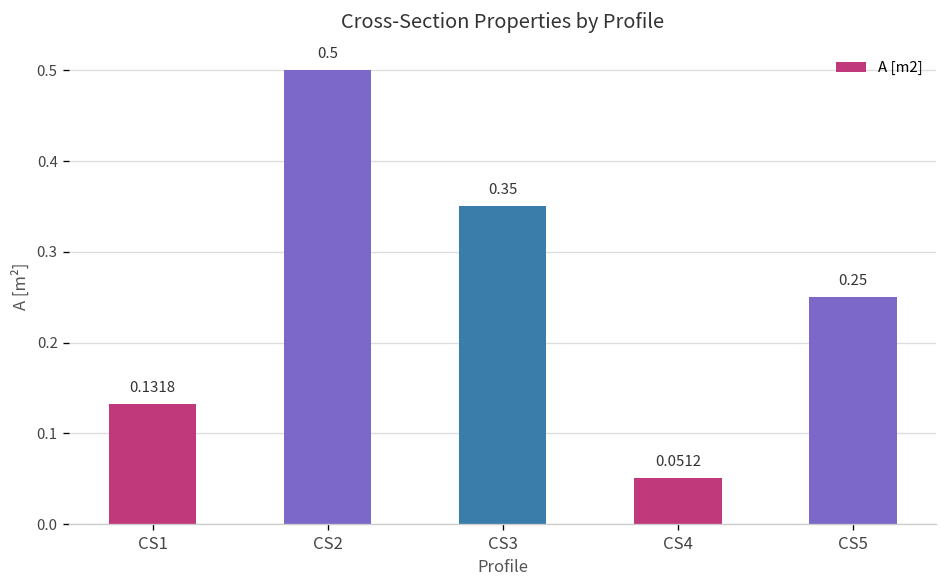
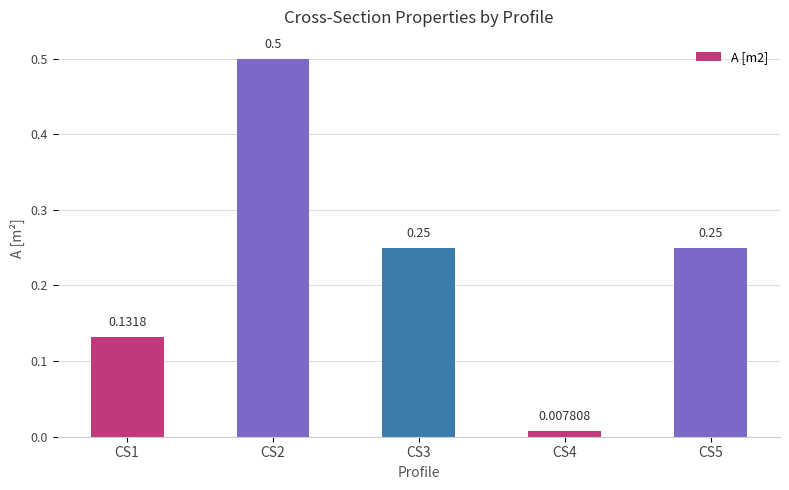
  {
    "CS1": 0.1318,
    "CS2": 0.5,
-   "CS3": 0.35,
-   "CS4": 0.0512,
+   "CS3": 0.25,
+   "CS4": 0.007808,
    "CS5": 0.25
  }
